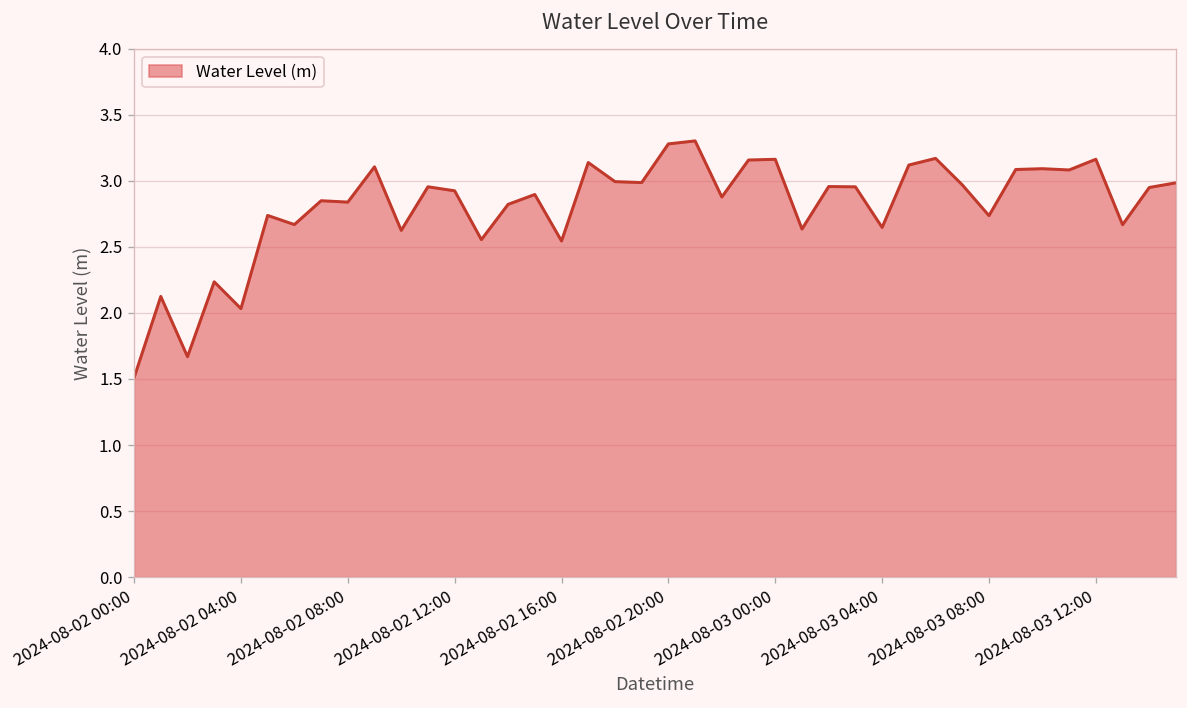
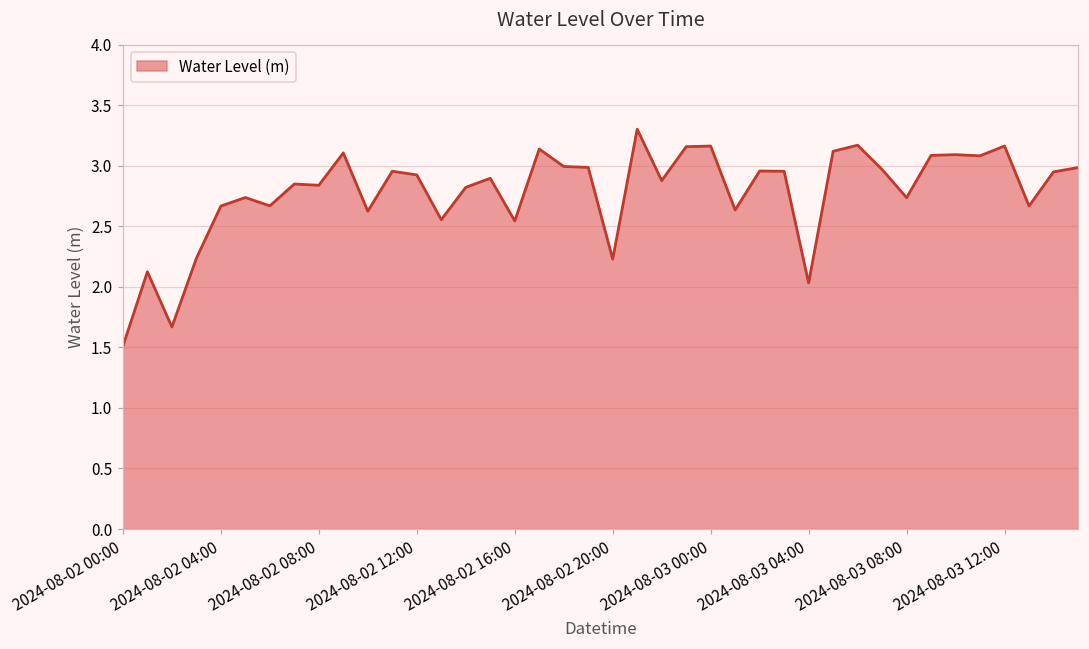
  {
    "2024-08-02 00:00": 1.51,
-   "2024-08-02 04:00": 2.03,
+   "2024-08-02 04:00": 2.67,
    "2024-08-02 08:00": 2.84,
    "2024-08-02 12:00": 2.92,
    "2024-08-02 16:00": 2.54,
-   "2024-08-02 20:00": 3.28,
+   "2024-08-02 20:00": 2.23,
    "2024-08-03 00:00": 3.16,
-   "2024-08-03 04:00": 2.65,
+   "2024-08-03 04:00": 2.03,
    "2024-08-03 08:00": 2.74,
    "2024-08-03 12:00": 3.16
  }
